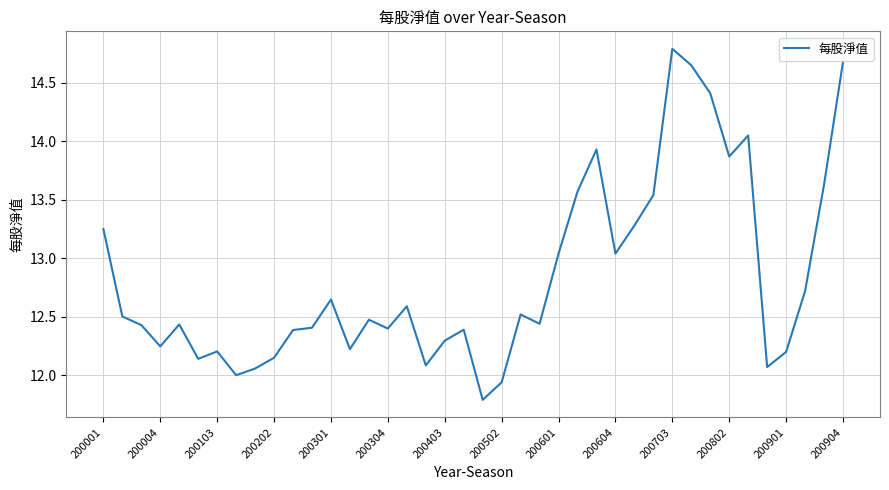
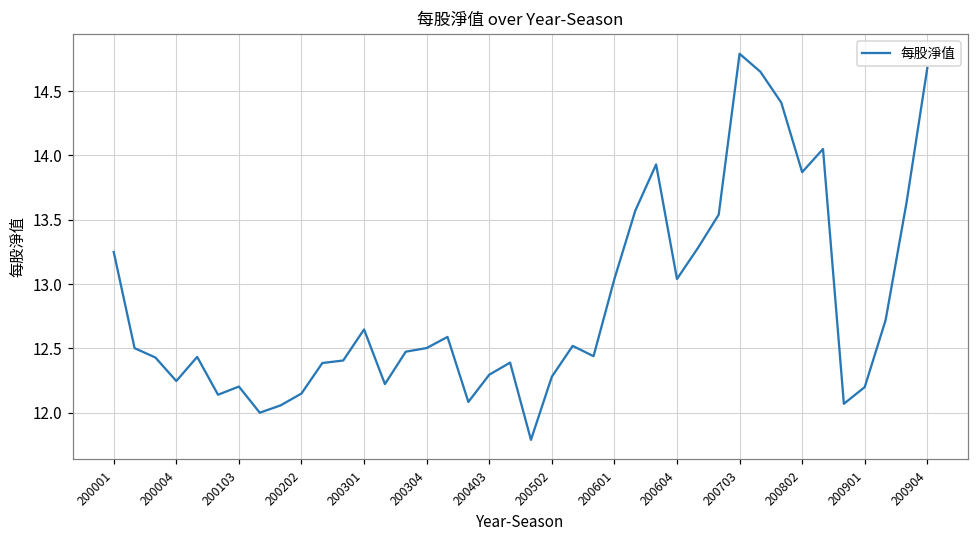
  {
    "200001": 13.25,
    "200004": 12.25,
    "200103": 12.20,
    "200202": 12.15,
    "200301": 12.65,
-   "200304": 12.40,
+   "200304": 12.50,
    "200403": 12.30,
-   "200502": 11.94,
+   "200502": 12.28,
    "200601": 13.04,
    "200604": 13.04,
    "200703": 14.79,
    "200802": 13.87,
    "200901": 12.20,
    "200904": 14.68
  }
